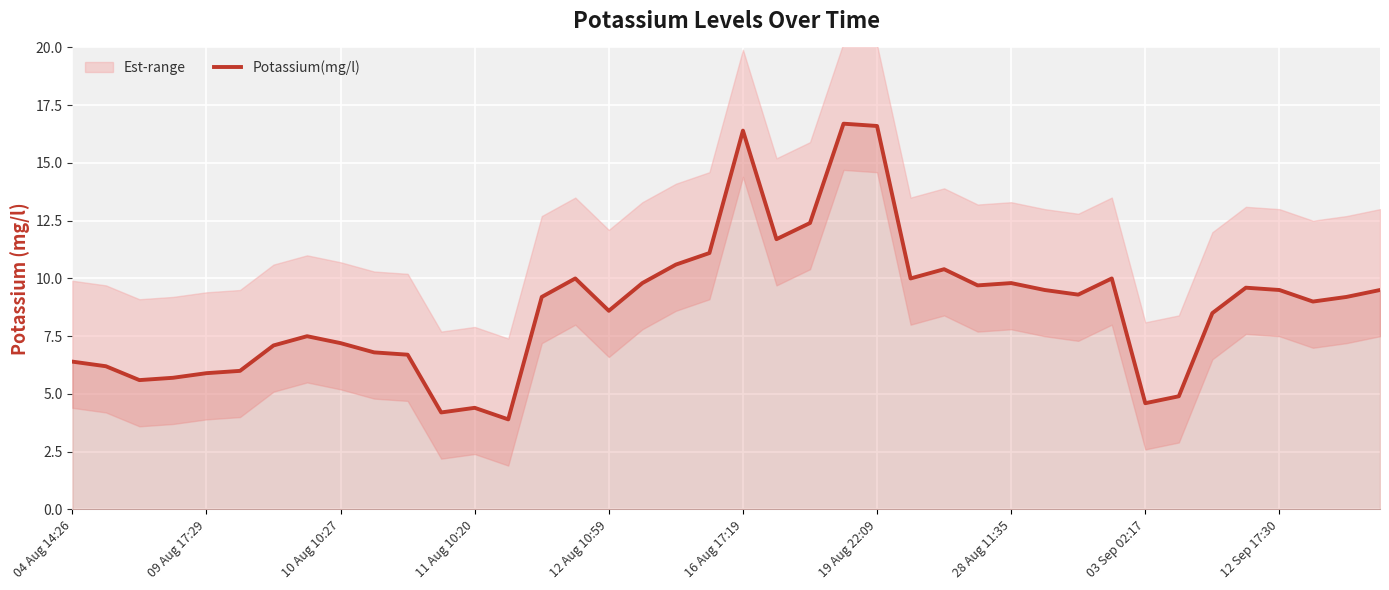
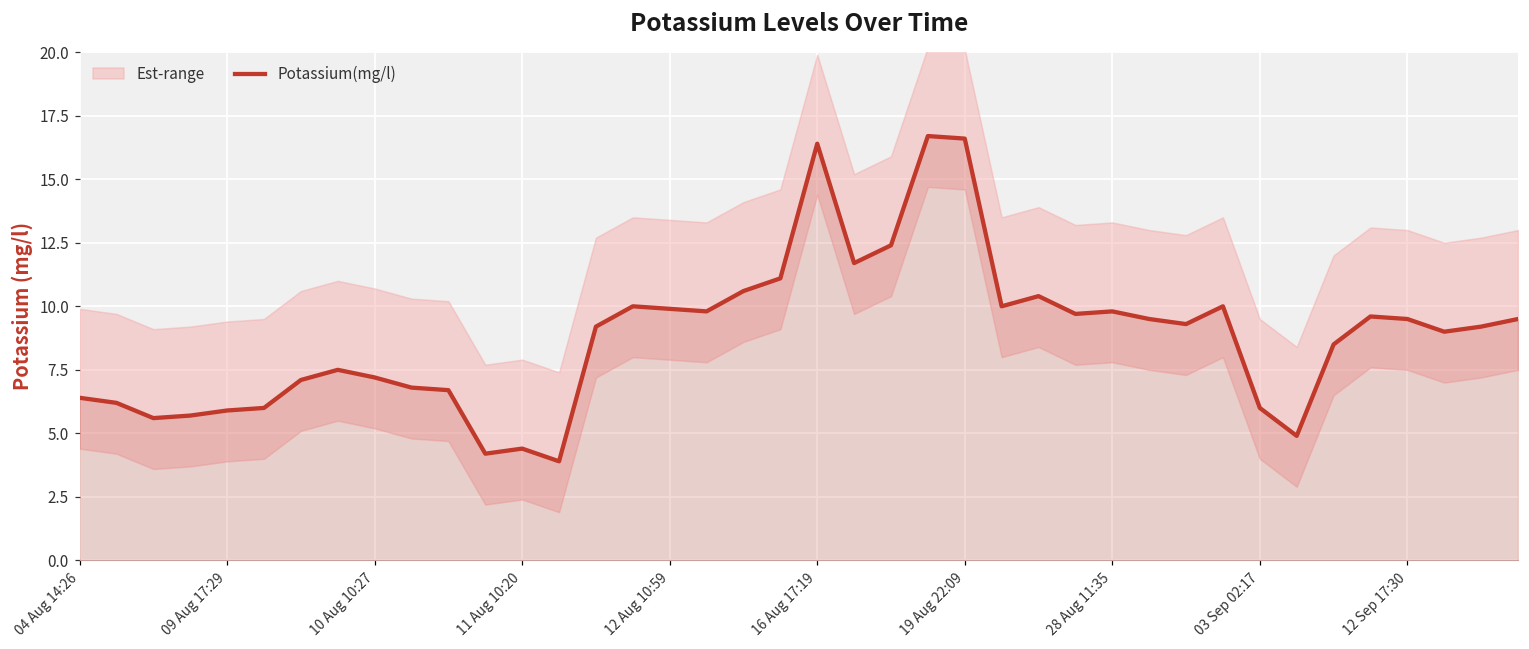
  {
    "Potassium(mg/l)": {
      "04 Aug 14:26": 6.4,
      "09 Aug 17:29": 5.9,
      "10 Aug 10:27": 7.2,
      "11 Aug 10:20": 4.4,
-     "12 Aug 10:59": 8.6,
+     "12 Aug 10:59": 9.9,
      "16 Aug 17:19": 16.4,
      "19 Aug 22:09": 16.6,
      "28 Aug 11:35": 9.8,
-     "03 Sep 02:17": 4.6,
+     "03 Sep 02:17": 6.0,
      "12 Sep 17:30": 9.5
    }
  }
